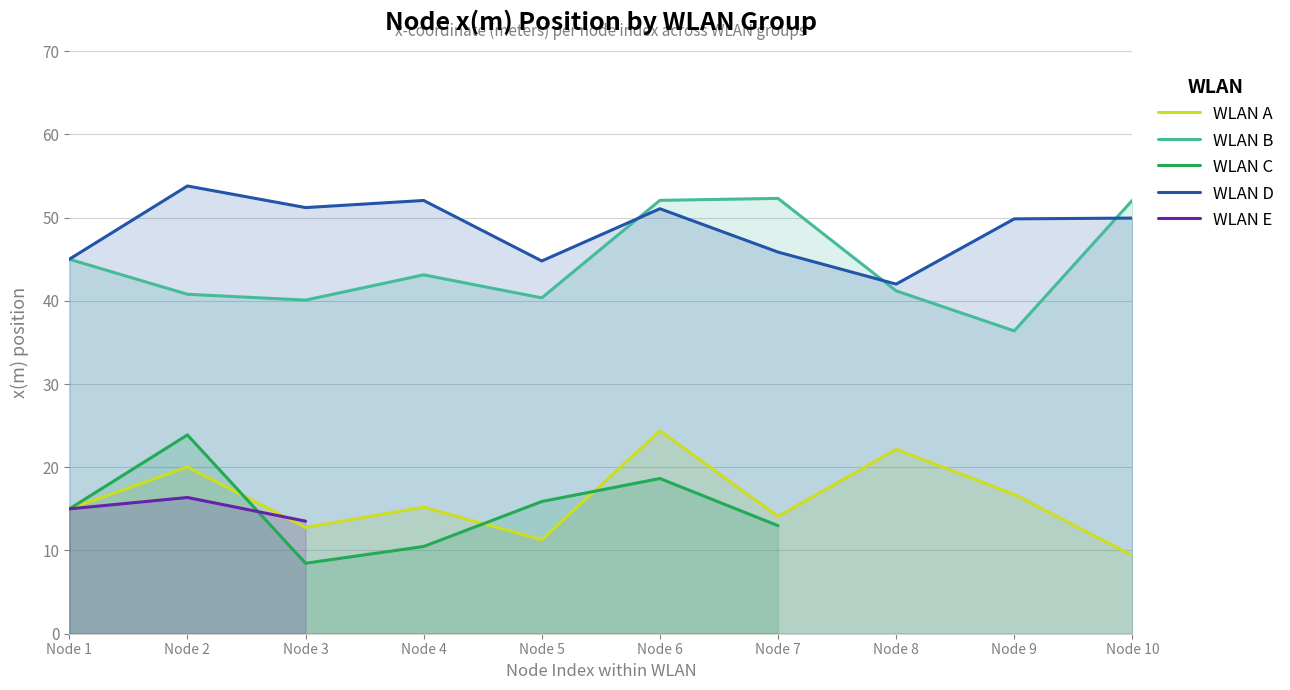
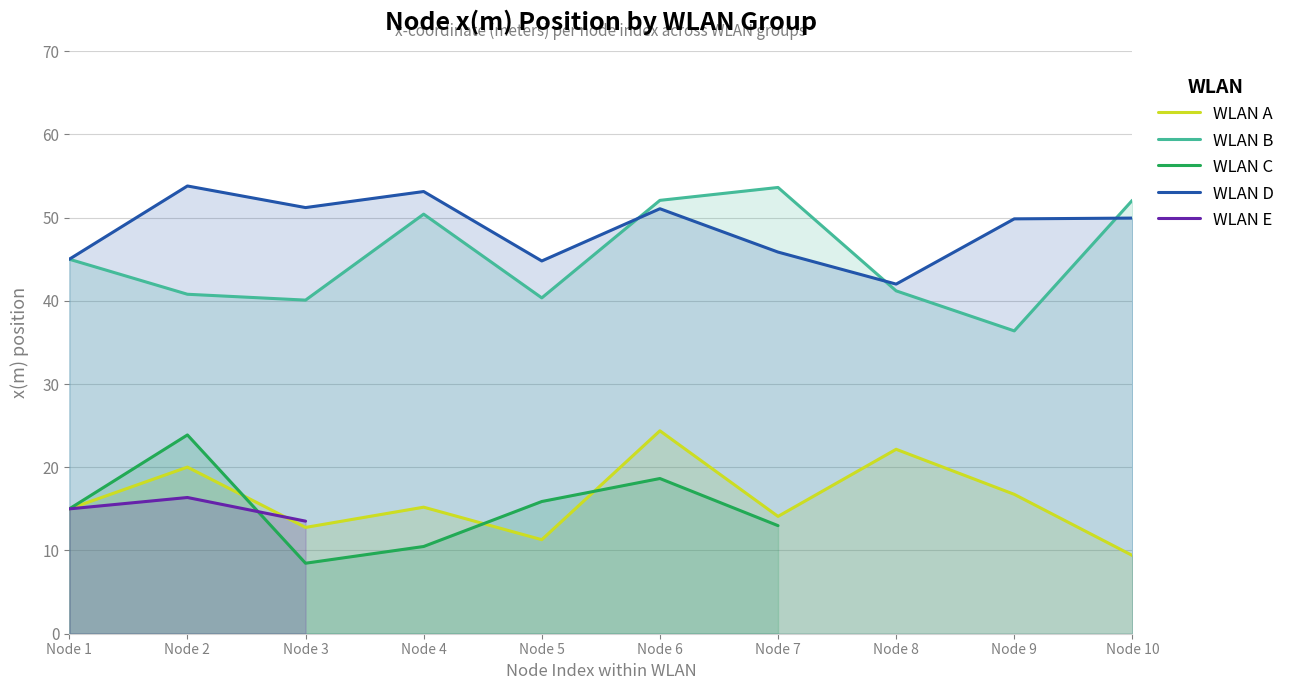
  {
    "WLAN A": {
      "Node 2": 20,
      "Node 3": 13,
      "Node 4": 15,
      "Node 5": 11,
      "Node 6": 24,
      "Node 7": 14,
      "Node 8": 22,
      "Node 9": 17,
      "Node 10": 9
    },
    "WLAN B": {
      "Node 2": 41,
      "Node 3": 40,
-     "Node 4": 43,
+     "Node 4": 50,
      "Node 5": 40,
      "Node 6": 52,
-     "Node 7": 52,
+     "Node 7": 54,
      "Node 8": 41,
      "Node 9": 36,
      "Node 10": 52
    },
    "WLAN C": {
      "Node 2": 24,
      "Node 3": 8,
      "Node 4": 10,
      "Node 5": 16,
      "Node 6": 19,
      "Node 7": 13
    },
    "WLAN D": {
      "Node 2": 54,
      "Node 3": 51,
-     "Node 4": 52,
+     "Node 4": 53,
      "Node 5": 45,
      "Node 6": 51,
      "Node 7": 46,
      "Node 8": 42,
      "Node 9": 50,
      "Node 10": 50
    },
    "WLAN E": {
      "Node 2": 16,
      "Node 3": 14
    }
  }
